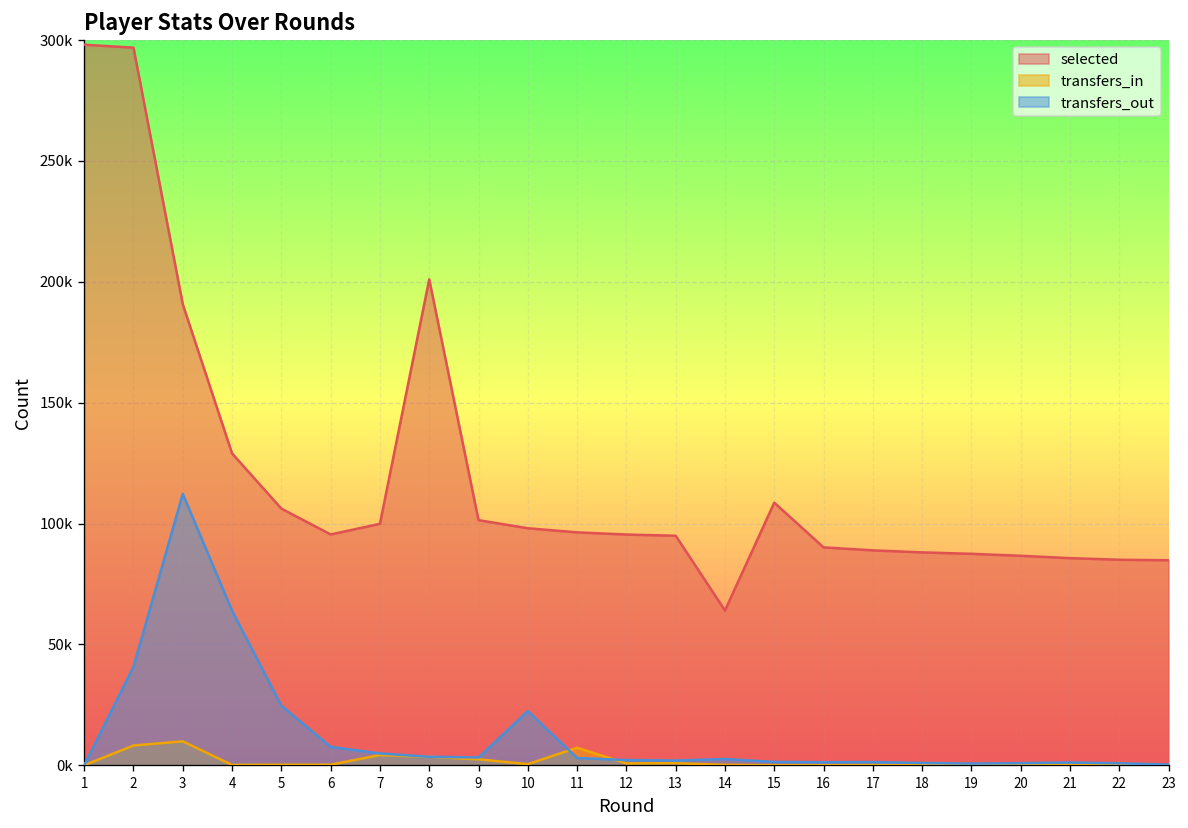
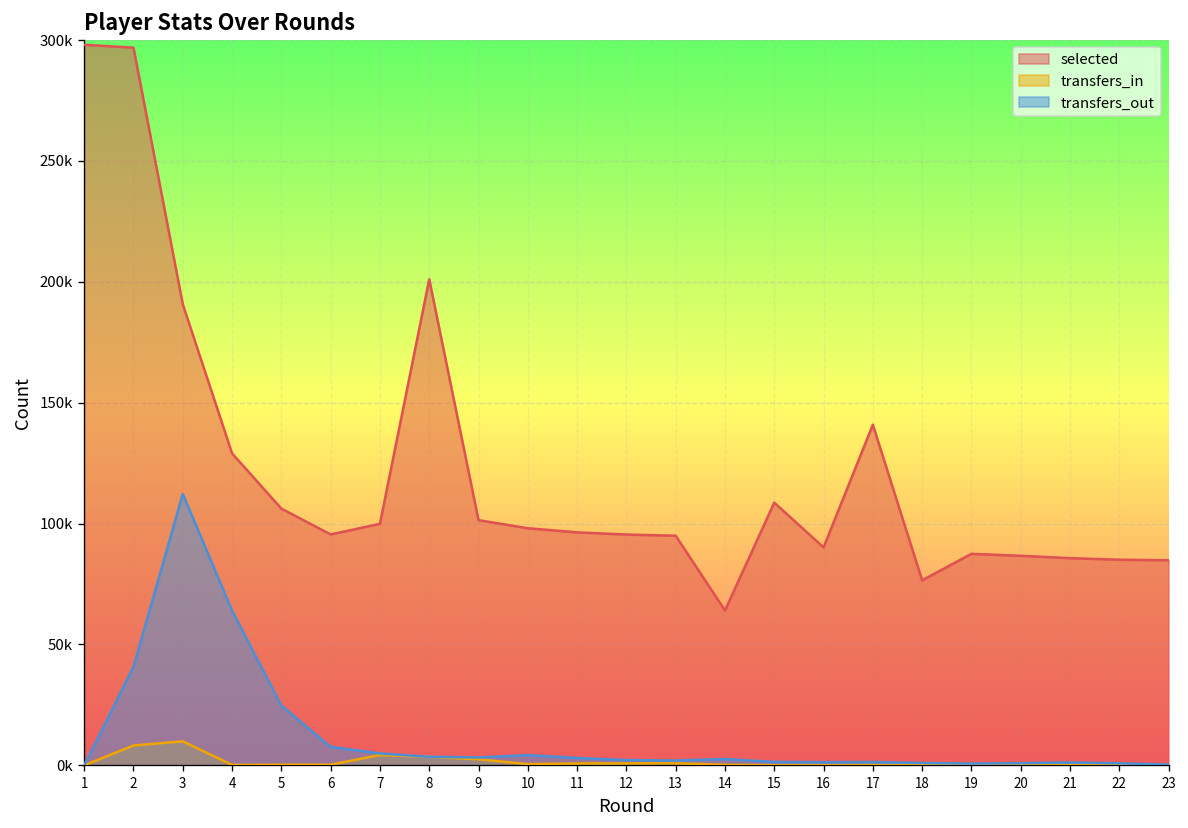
  {
    "selected": {
      "1": 298000,
      "2": 297000,
      "3": 191000,
      "4": 129000,
      "5": 106000,
      "6": 95000,
      "7": 100000,
      "8": 201000,
      "9": 101000,
      "10": 98000,
      "11": 96000,
      "12": 95000,
      "13": 95000,
      "14": 64000,
      "15": 109000,
      "16": 90000,
-     "17": 89000,
-     "18": 88000,
+     "17": 141000,
+     "18": 76000,
      "19": 87000,
      "20": 87000,
      "21": 86000,
      "22": 85000,
      "23": 85000
    },
    "transfers_in": {
      "2": 8000,
      "3": 10000,
      "4": 0,
      "5": 0,
      "6": 0,
      "10": 0,
-     "11": 7000,
+     "11": 1000,
      "12": 1000,
      "14": 0,
      "15": 0,
      "17": 0
    },
    "transfers_out": {
      "2": 41000,
      "3": 112000,
      "4": 64000,
      "5": 25000,
      "6": 8000,
-     "10": 22000,
+     "10": 4000,
      "11": 3000,
      "12": 2000,
      "14": 3000,
      "15": 1000,
      "17": 1000
    }
  }
